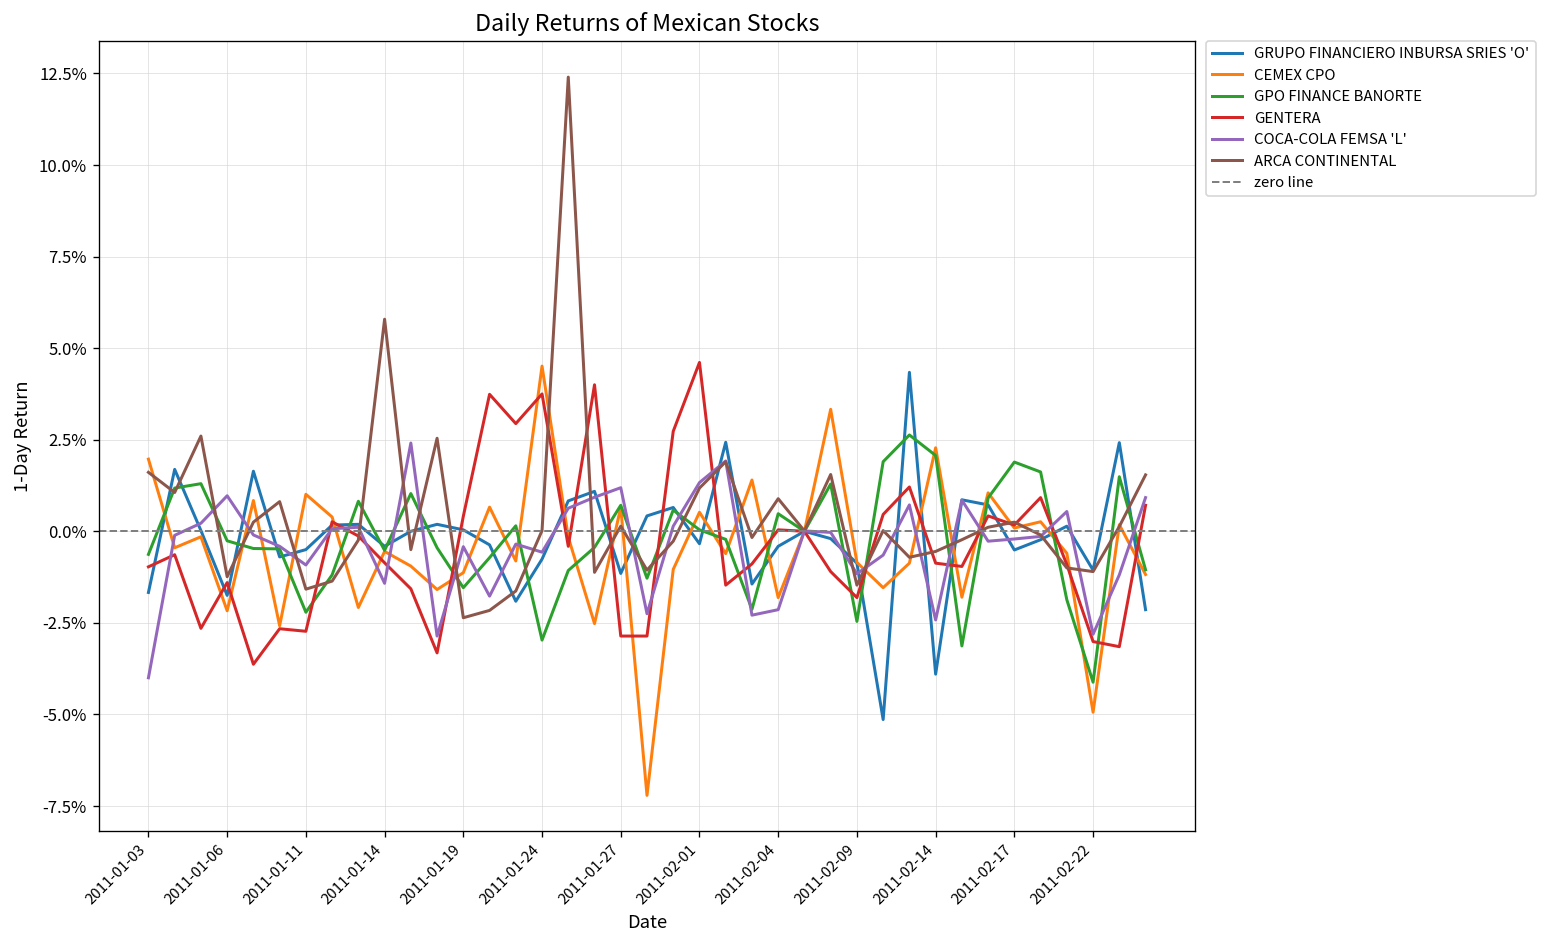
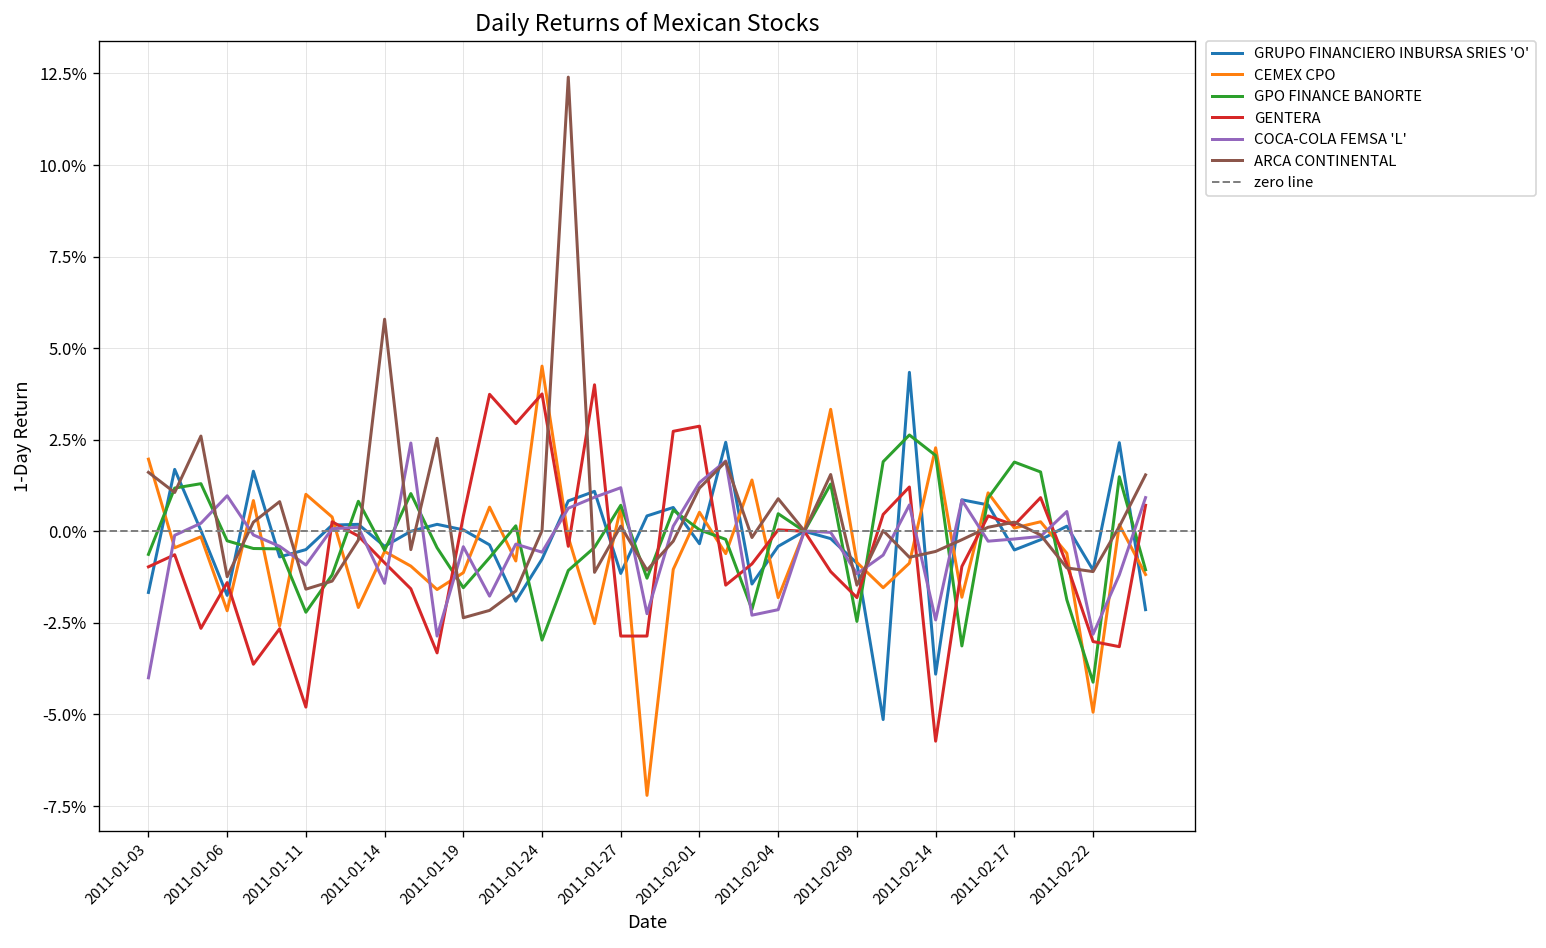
  {
    "GRUPO FINANCIERO INBURSA SRIES 'O'": {
      "2011-01-03": "-1.7%",
      "2011-01-06": "-1.8%",
      "2011-01-11": "-0.5%",
      "2011-01-14": "-0.4%",
      "2011-01-19": "0.0%",
      "2011-01-24": "-0.8%",
      "2011-01-27": "-1.2%",
      "2011-02-01": "-0.3%",
      "2011-02-04": "-0.4%",
      "2011-02-14": "-3.9%",
      "2011-02-17": "-0.5%"
    },
    "CEMEX CPO": {
      "2011-01-03": "2.0%",
      "2011-01-06": "-2.2%",
      "2011-01-11": "1.0%",
      "2011-01-19": "-1.1%",
      "2011-01-24": "4.5%",
      "2011-02-01": "0.5%",
      "2011-02-04": "-1.8%",
      "2011-02-14": "2.3%",
      "2011-02-22": "-4.9%"
    },
    "GPO FINANCE BANORTE": {
      "2011-01-03": "-0.6%",
      "2011-01-06": "-0.3%",
      "2011-01-11": "-2.2%",
      "2011-01-19": "-1.5%",
      "2011-01-24": "-3.0%",
      "2011-02-01": "0.0%",
      "2011-02-04": "0.5%",
      "2011-02-09": "-2.5%",
      "2011-02-14": "2.1%",
      "2011-02-17": "1.9%",
      "2011-02-22": "-4.1%"
    },
    "GENTERA": {
      "2011-01-03": "-1.0%",
      "2011-01-06": "-1.4%",
-     "2011-01-11": "-2.7%",
+     "2011-01-11": "-4.8%",
      "2011-01-14": "-0.9%",
      "2011-01-19": "0.4%",
      "2011-01-24": "3.8%",
      "2011-01-27": "-2.9%",
-     "2011-02-01": "4.6%",
+     "2011-02-01": "2.9%",
      "2011-02-04": "0.0%",
      "2011-02-09": "-1.8%",
-     "2011-02-14": "-0.9%",
+     "2011-02-14": "-5.7%",
      "2011-02-22": "-3.0%"
    },
    "COCA-COLA FEMSA 'L'": {
      "2011-01-03": "-4.0%",
      "2011-01-06": "1.0%",
      "2011-01-11": "-0.9%",
      "2011-01-14": "-1.4%",
      "2011-01-19": "-0.4%",
      "2011-01-24": "-0.6%",
      "2011-01-27": "1.2%",
      "2011-02-01": "1.3%",
      "2011-02-04": "-2.1%",
      "2011-02-09": "-1.2%",
      "2011-02-14": "-2.4%",
      "2011-02-17": "-0.2%",
      "2011-02-22": "-2.8%"
    },
    "ARCA CONTINENTAL": {
      "2011-01-03": "1.6%",
      "2011-01-06": "-1.2%",
      "2011-01-11": "-1.6%",
      "2011-01-14": "5.8%",
      "2011-01-19": "-2.4%",
      "2011-01-24": "0.0%",
      "2011-01-27": "0.1%",
      "2011-02-01": "1.2%",
      "2011-02-04": "0.9%",
      "2011-02-09": "-1.5%",
      "2011-02-14": "-0.5%"
    }
  }
